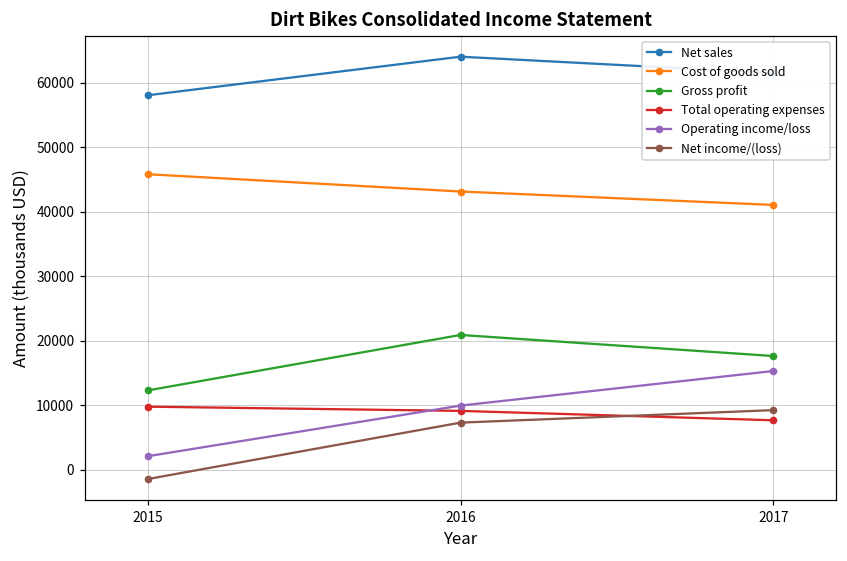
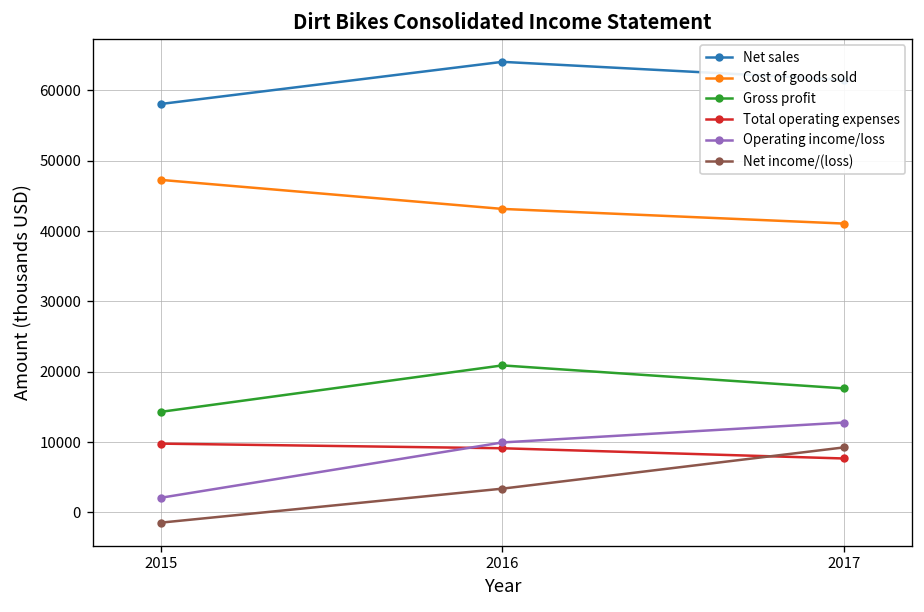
  {
    "Net sales": {
      "2015": 58000,
      "2016": 64000
    },
    "Cost of goods sold": {
-     "2015": 46000,
+     "2015": 47000,
      "2016": 43000,
      "2017": 41000
    },
    "Gross profit": {
-     "2015": 12000,
+     "2015": 14000,
      "2016": 21000,
      "2017": 18000
    },
    "Total operating expenses": {
      "2015": 10000,
      "2016": 9000,
      "2017": 8000
    },
    "Operating income/loss": {
      "2015": 2000,
      "2016": 10000,
-     "2017": 15000
+     "2017": 13000
    },
    "Net income/(loss)": {
      "2015": -1000,
-     "2016": 7000,
+     "2016": 3000,
      "2017": 9000
    }
  }
